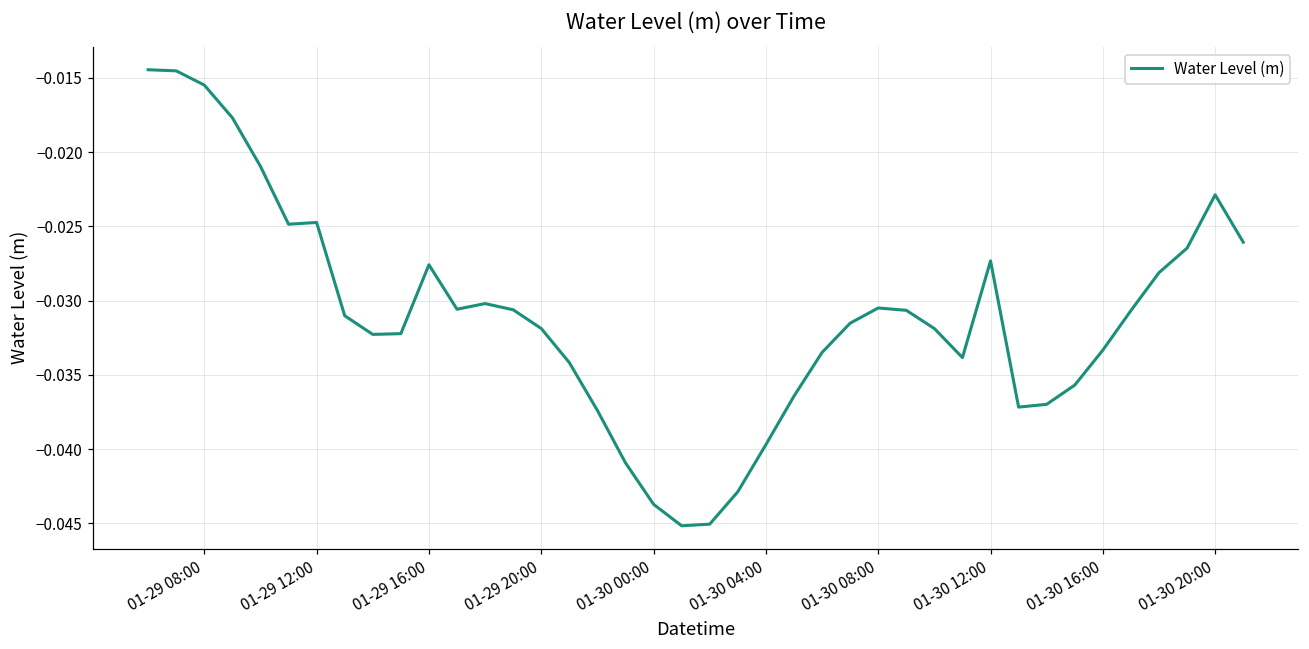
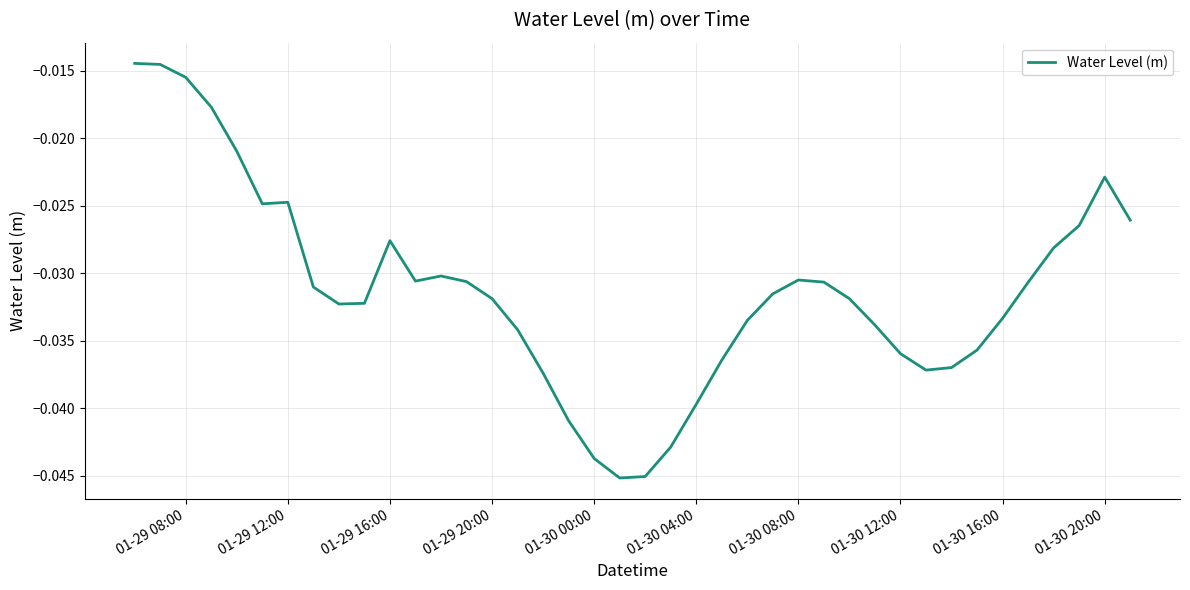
  {
    "01-29 08:00": -0.0155,
    "01-29 12:00": -0.0247,
    "01-29 16:00": -0.0276,
    "01-29 20:00": -0.0319,
    "01-30 00:00": -0.0437,
    "01-30 04:00": -0.0397,
    "01-30 08:00": -0.0305,
-   "01-30 12:00": -0.0273,
+   "01-30 12:00": -0.0360,
    "01-30 16:00": -0.0333,
    "01-30 20:00": -0.0229
  }
